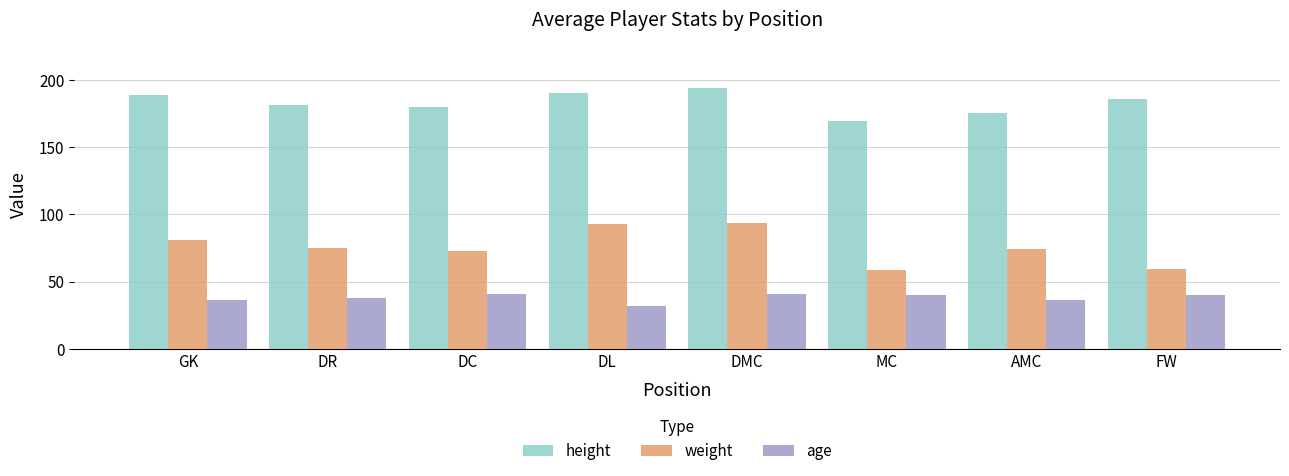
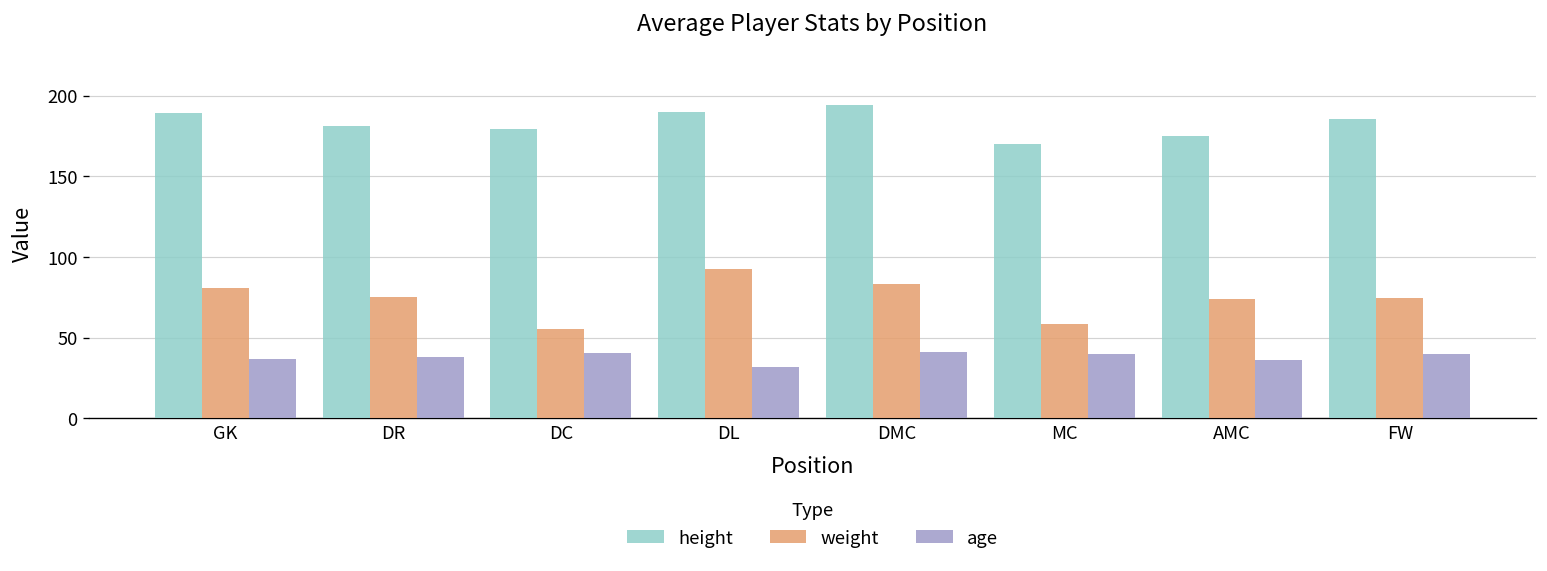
  {
    "weight": {
      "GK": 81,
      "DR": 75,
-     "DC": 73,
+     "DC": 55,
      "DL": 93,
-     "DMC": 93,
+     "DMC": 83,
      "MC": 59,
      "AMC": 74,
-     "FW": 59
+     "FW": 75
    }
  }
